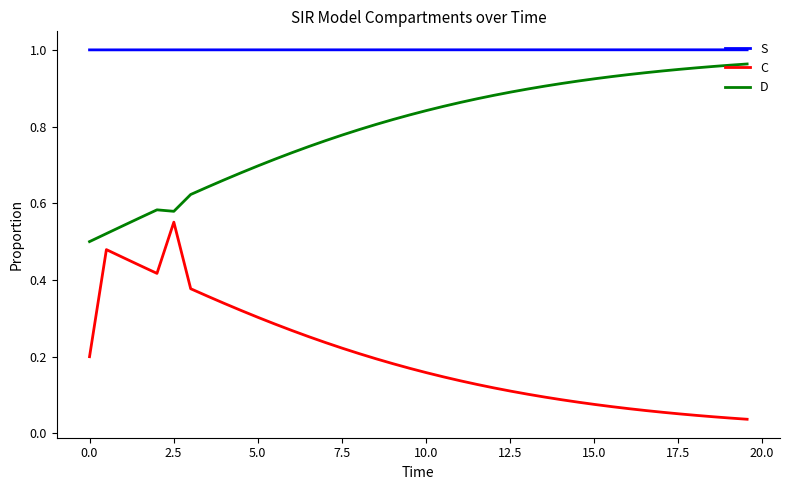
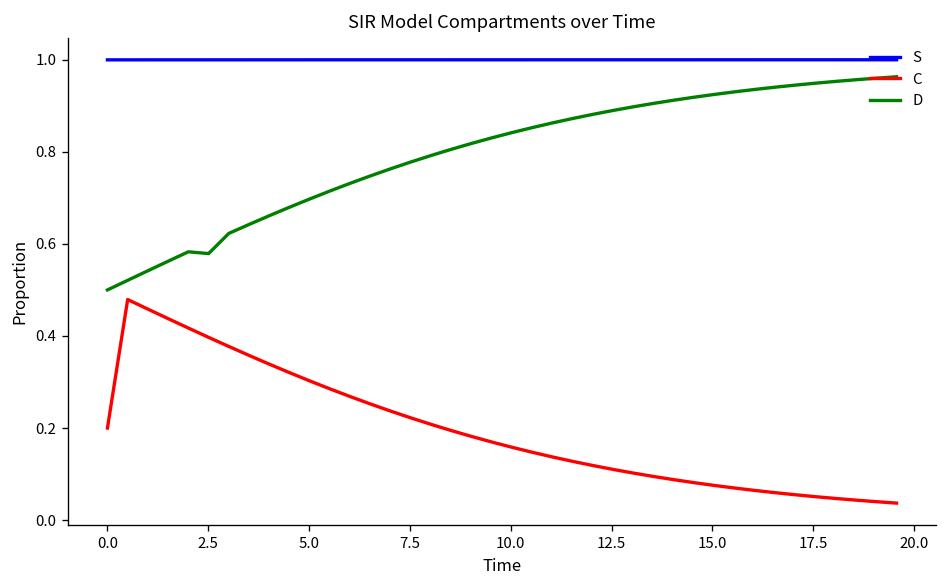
  {
    "S": {
      "0.0": 1.00,
      "2.5": 1.00
    },
    "C": {
      "0.0": 0.20,
-     "2.5": 0.55
+     "2.5": 0.40
    },
    "D": {
      "0.0": 0.50,
      "2.5": 0.58
    }
  }
